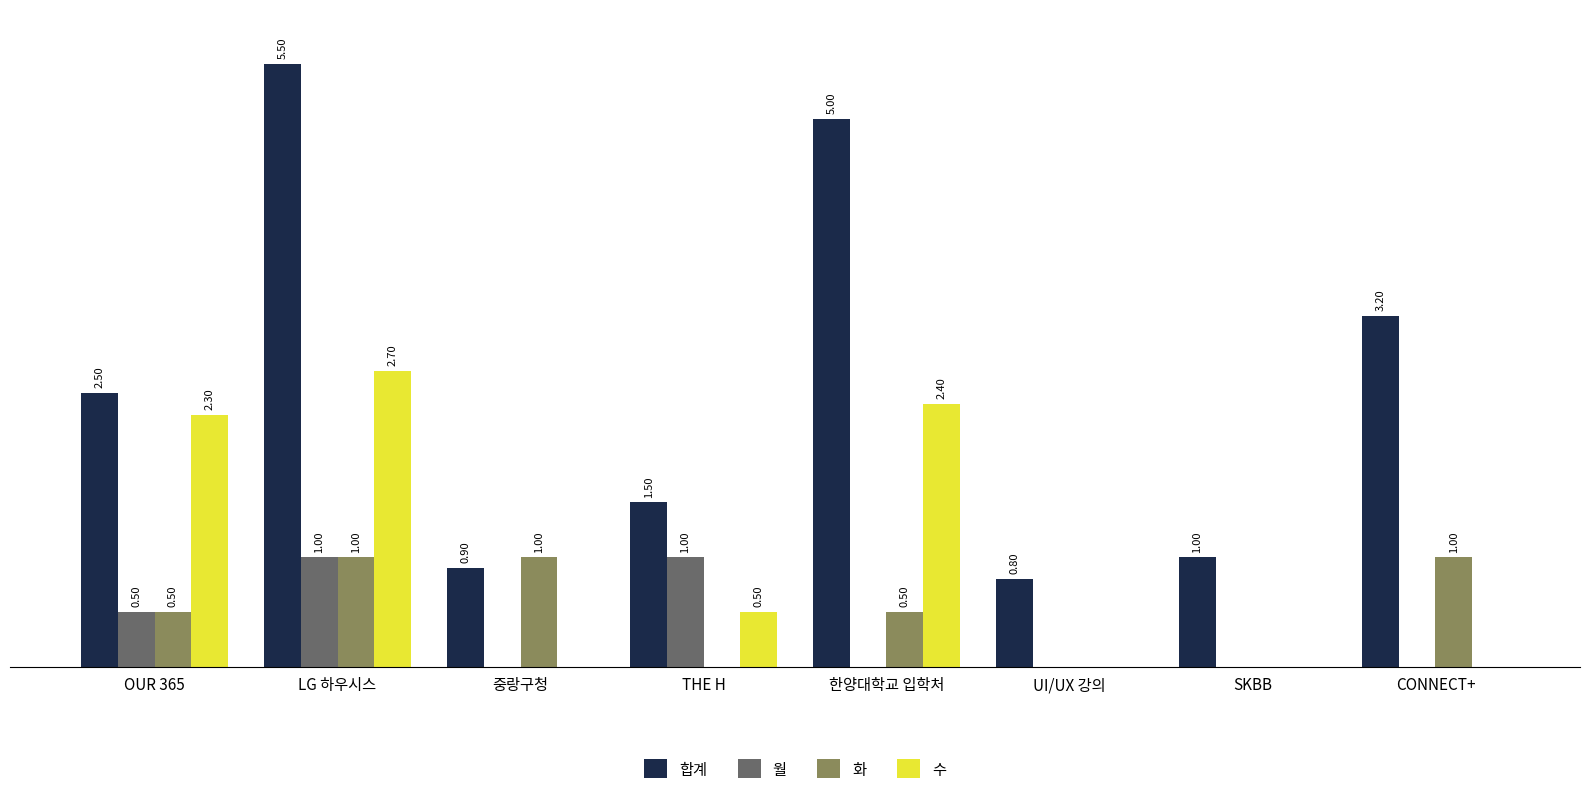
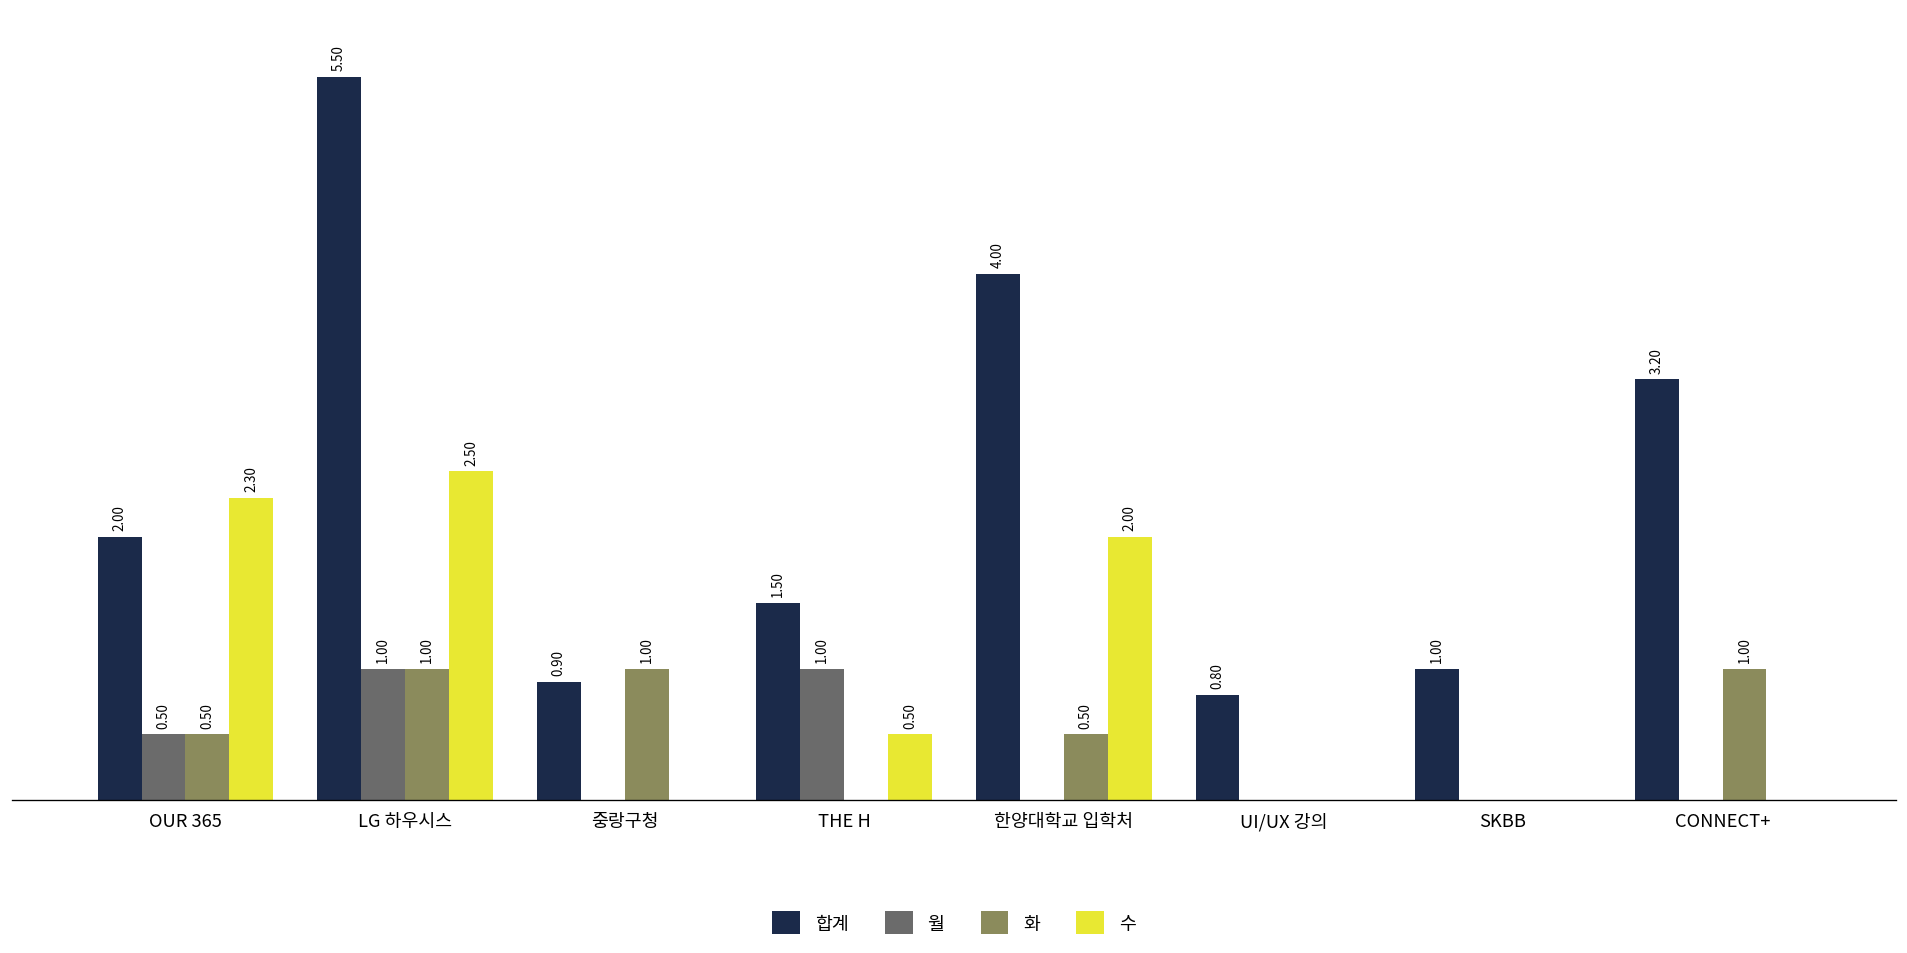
  {
    "합계": {
-     "OUR 365": 2.50,
+     "OUR 365": 2.00,
      "LG 하우시스": 5.50,
      "중랑구청": 0.90,
      "THE H": 1.50,
-     "한양대학교 입학처": 5.00,
+     "한양대학교 입학처": 4.00,
      "UI/UX 강의": 0.80,
      "SKBB": 1.00,
      "CONNECT+": 3.20
    },
    "수": {
      "OUR 365": 2.30,
-     "LG 하우시스": 2.70,
+     "LG 하우시스": 2.50,
      "THE H": 0.50,
-     "한양대학교 입학처": 2.40
+     "한양대학교 입학처": 2.00
    }
  }
